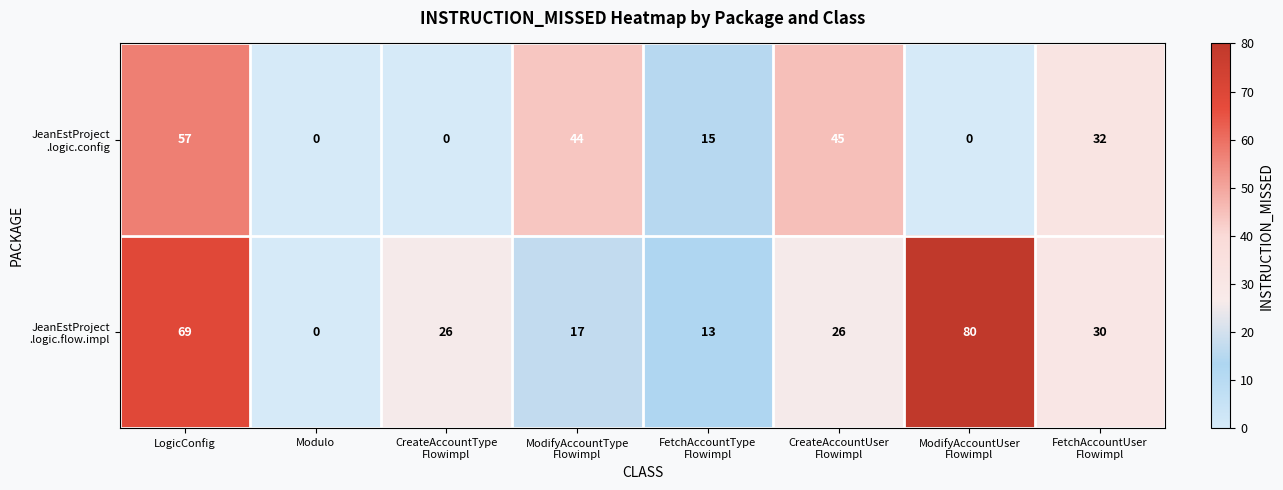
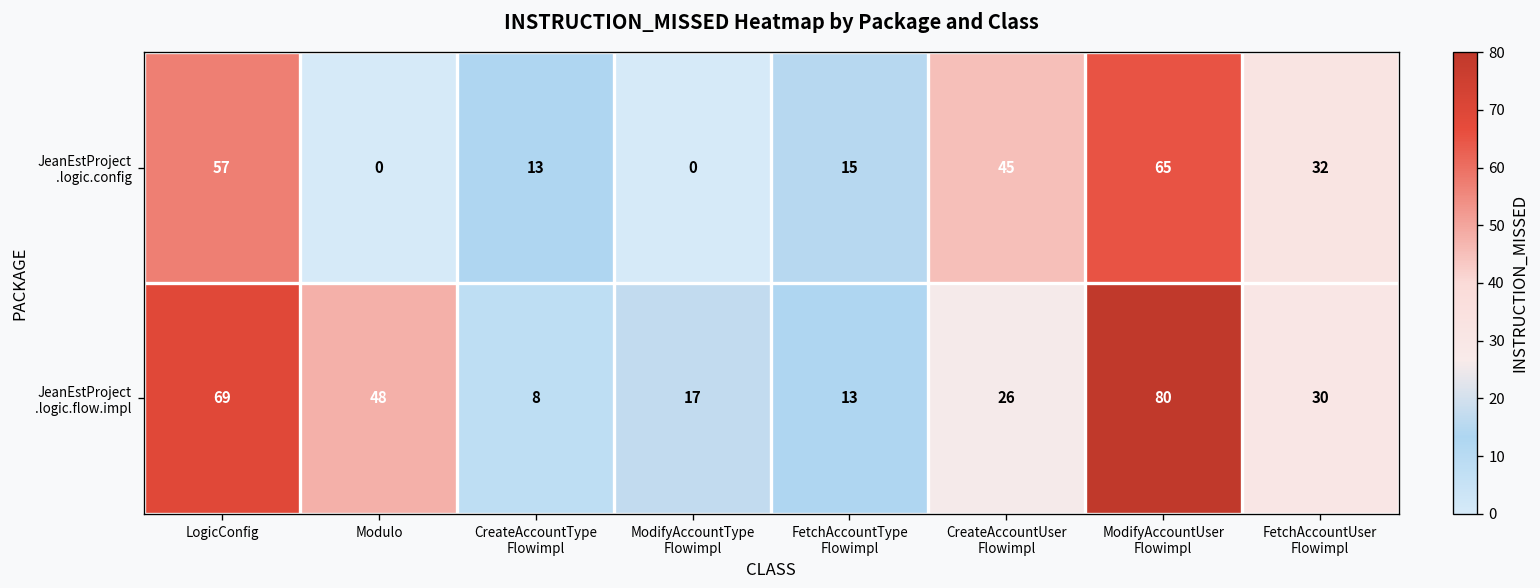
  {
    "JeanEstProject .logic.config": {
      "LogicConfig": 57,
      "Modulo": 0,
-     "CreateAccountType Flowimpl": 0,
-     "ModifyAccountType Flowimpl": 44,
+     "CreateAccountType Flowimpl": 13,
+     "ModifyAccountType Flowimpl": 0,
      "FetchAccountType Flowimpl": 15,
      "CreateAccountUser Flowimpl": 45,
-     "ModifyAccountUser Flowimpl": 0,
+     "ModifyAccountUser Flowimpl": 65,
      "FetchAccountUser Flowimpl": 32
    },
    "JeanEstProject .logic.flow.impl": {
      "LogicConfig": 69,
-     "Modulo": 0,
-     "CreateAccountType Flowimpl": 26,
+     "Modulo": 48,
+     "CreateAccountType Flowimpl": 8,
      "ModifyAccountType Flowimpl": 17,
      "FetchAccountType Flowimpl": 13,
      "CreateAccountUser Flowimpl": 26,
      "ModifyAccountUser Flowimpl": 80,
      "FetchAccountUser Flowimpl": 30
    }
  }
